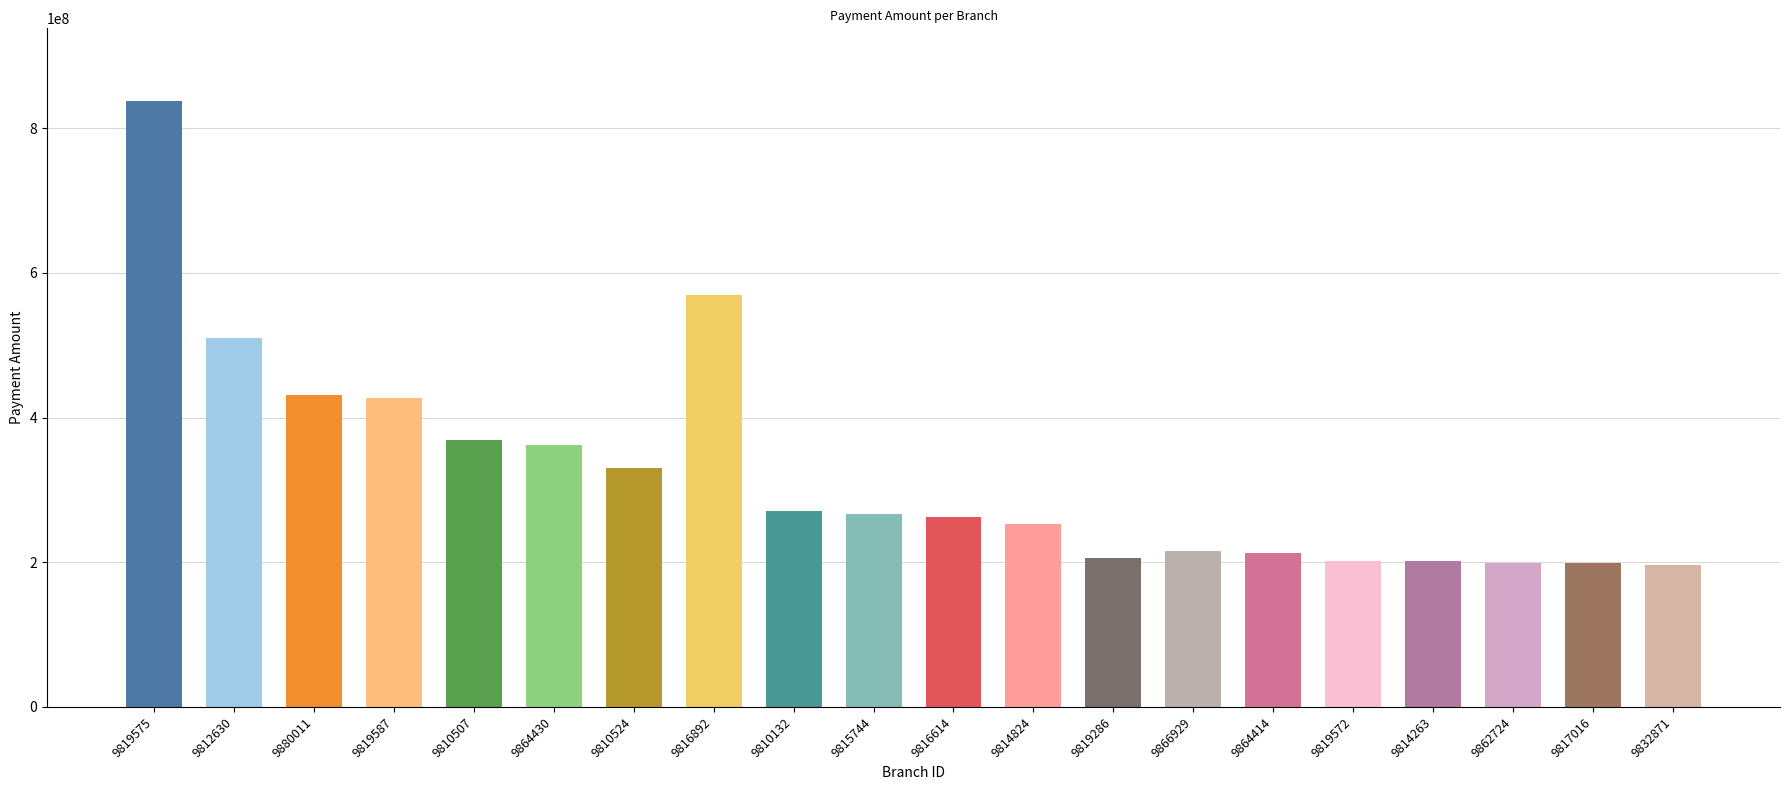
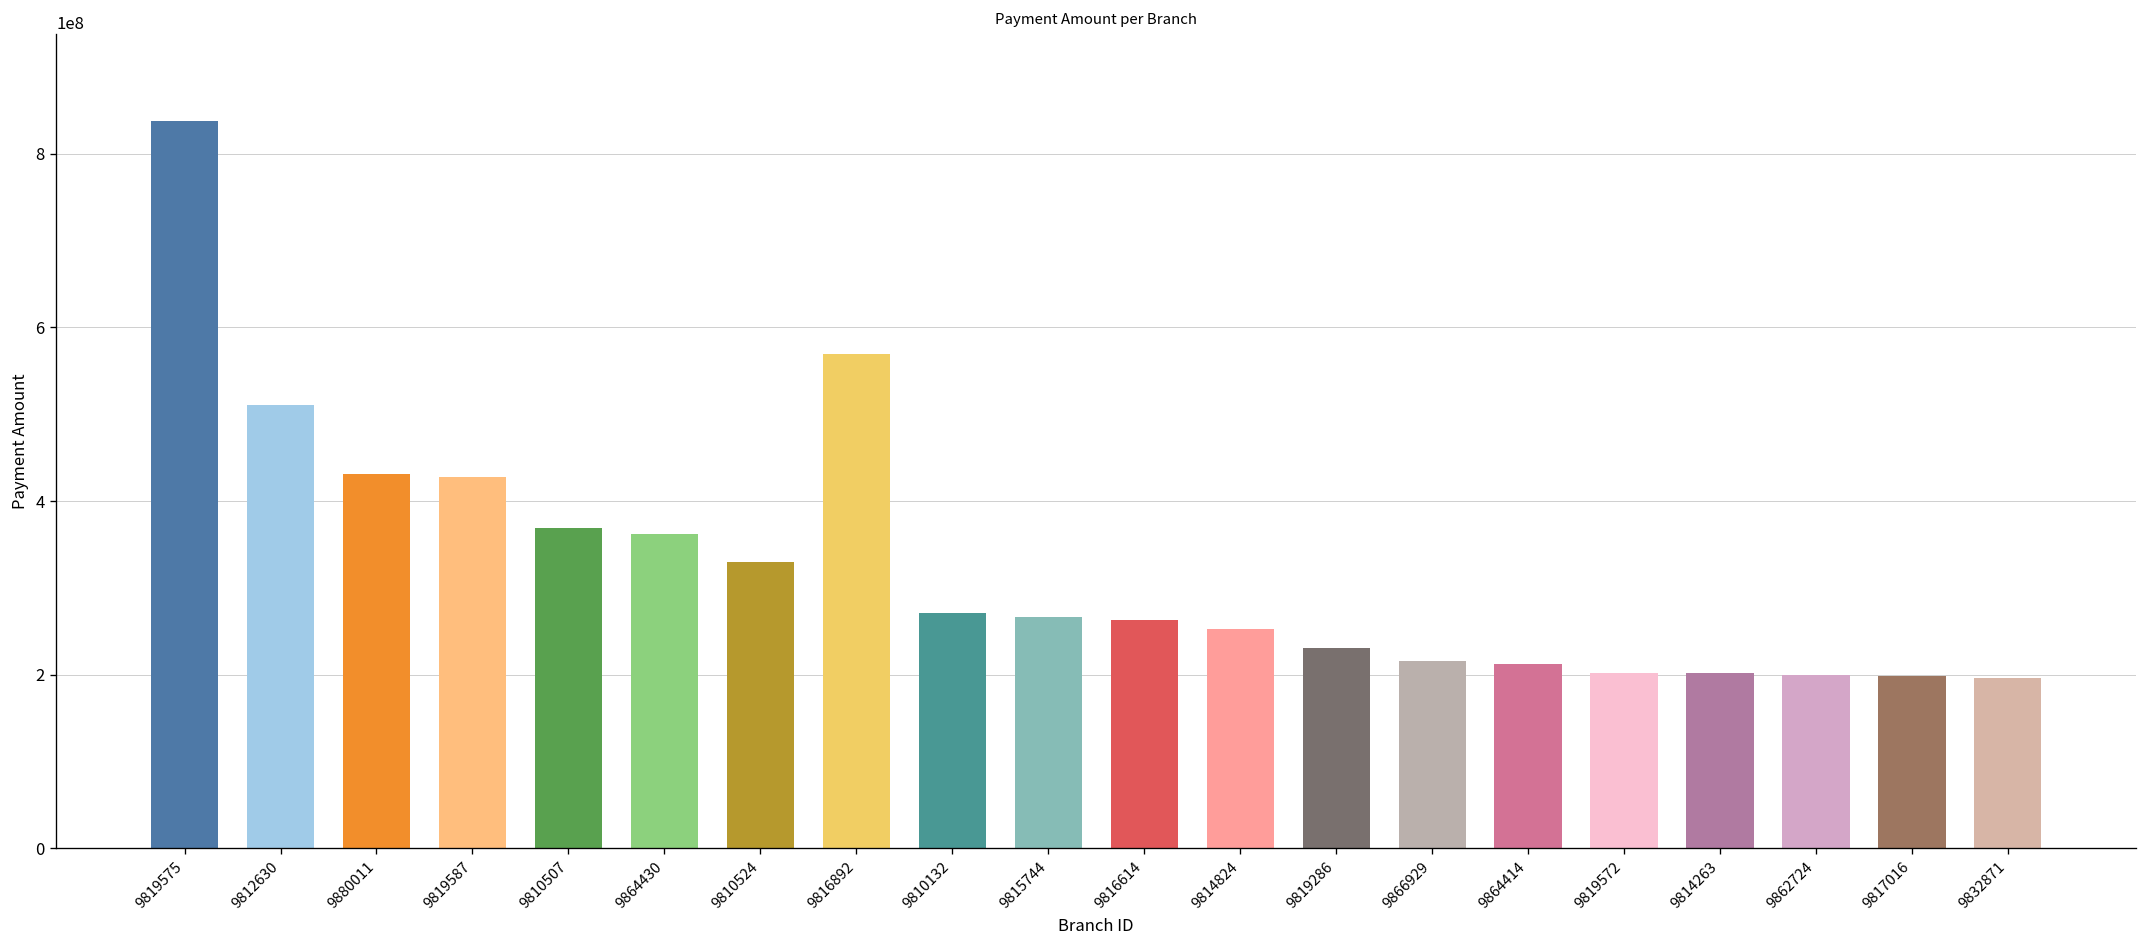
  {
    "9819575": 840000000,
    "9812630": 510000000,
    "9880011": 430000000,
    "9819587": 430000000,
    "9810507": 370000000,
    "9864430": 360000000,
    "9810524": 330000000,
    "9816892": 570000000,
    "9810132": 270000000,
    "9815744": 270000000,
    "9816614": 260000000,
    "9814824": 250000000,
-   "9819286": 210000000,
+   "9819286": 230000000,
    "9866929": 220000000,
    "9864414": 210000000,
    "9819572": 200000000,
    "9814263": 200000000,
    "9862724": 200000000,
    "9817016": 200000000,
    "9832871": 200000000
  }
